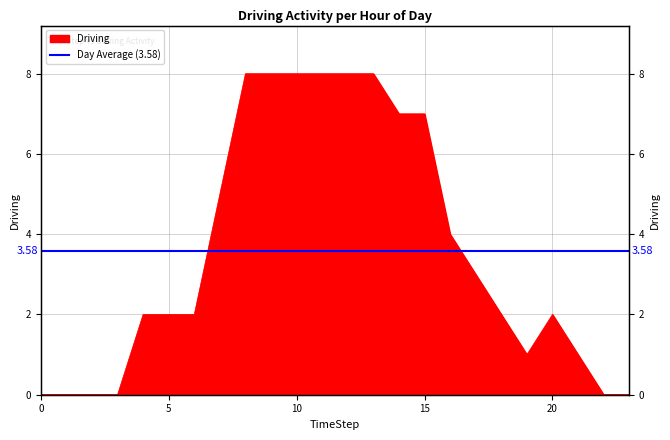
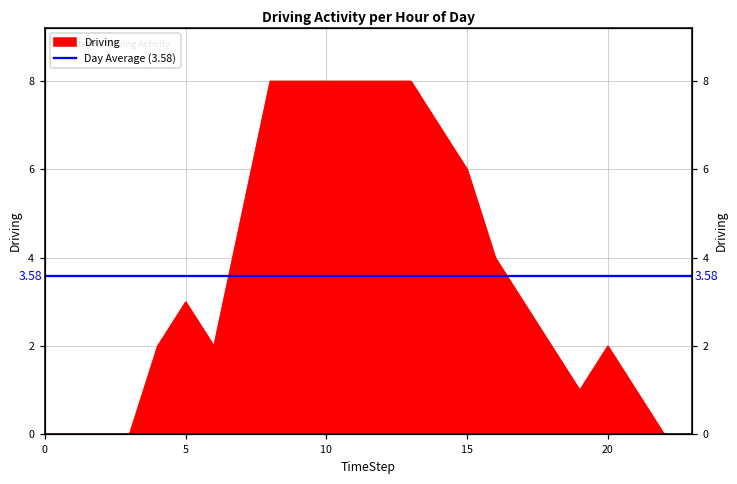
  {
    "0": 0,
-   "5": 2,
+   "5": 3,
    "10": 8,
-   "15": 7,
+   "15": 6,
    "20": 2
  }
